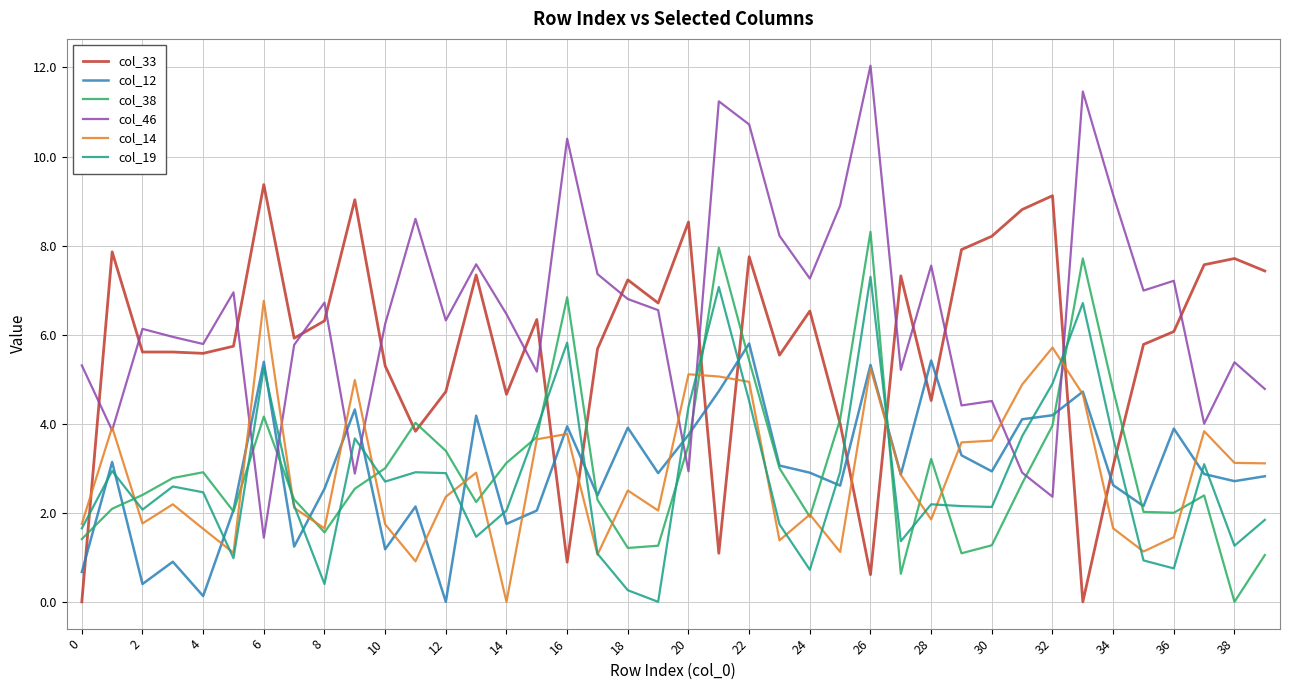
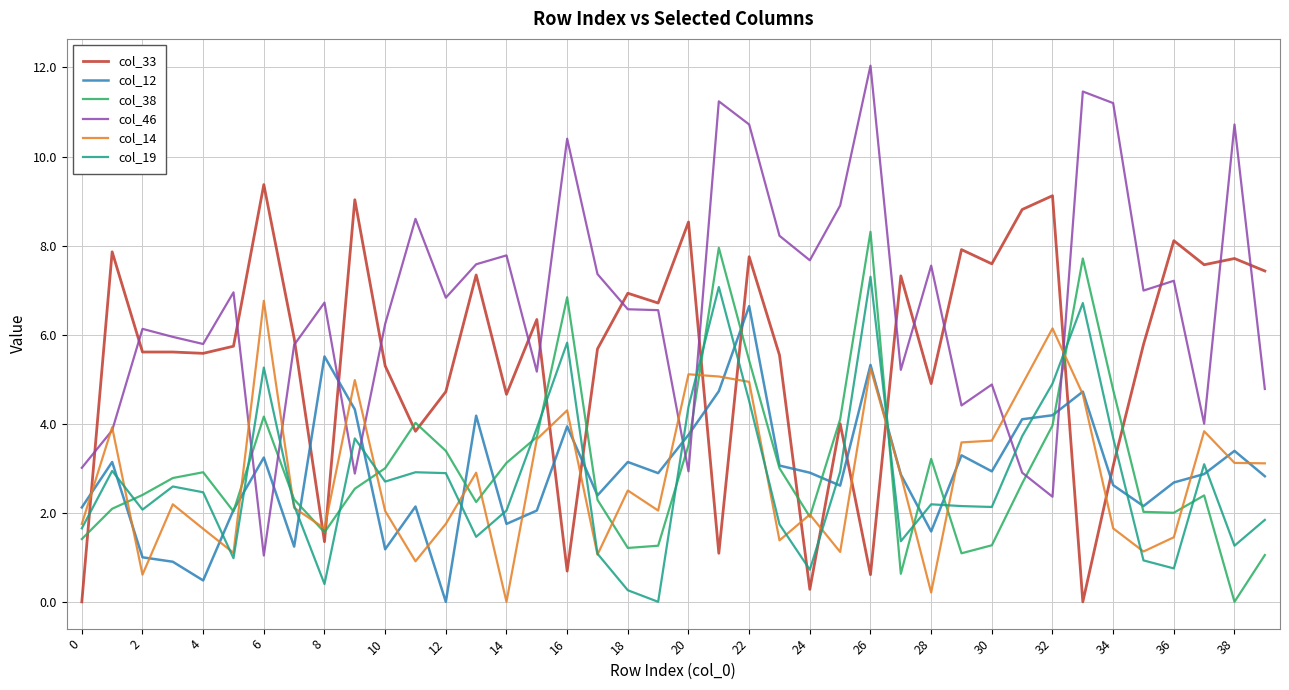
  {
    "col_33": {
      "0": 0.0,
      "2": 5.6,
      "4": 5.6,
      "6": 9.4,
-     "8": 6.3,
+     "8": 1.4,
      "10": 5.3,
      "12": 4.7,
      "14": 4.7,
-     "16": 0.9,
-     "18": 7.2,
+     "16": 0.7,
+     "18": 6.9,
      "20": 8.5,
      "22": 7.8,
-     "24": 6.5,
+     "24": 0.3,
      "26": 0.6,
-     "28": 4.5,
-     "30": 8.2,
+     "28": 4.9,
+     "30": 7.6,
      "32": 9.1,
      "34": 3.1,
-     "36": 6.1,
+     "36": 8.1,
      "38": 7.7
    },
    "col_12": {
-     "0": 0.7,
-     "2": 0.4,
-     "4": 0.1,
-     "6": 5.4,
-     "8": 2.5,
+     "0": 2.1,
+     "2": 1.0,
+     "4": 0.5,
+     "6": 3.2,
+     "8": 5.5,
      "10": 1.2,
      "12": 0.0,
      "14": 1.8,
      "16": 3.9,
-     "18": 3.9,
+     "18": 3.1,
      "20": 3.8,
-     "22": 5.8,
+     "22": 6.6,
      "24": 2.9,
      "26": 5.3,
-     "28": 5.4,
+     "28": 1.6,
      "30": 2.9,
      "32": 4.2,
      "34": 2.6,
-     "36": 3.9,
-     "38": 2.7
+     "36": 2.7,
+     "38": 3.4
    },
    "col_46": {
-     "0": 5.3,
+     "0": 3.0,
      "2": 6.1,
      "4": 5.8,
-     "6": 1.4,
+     "6": 1.0,
      "8": 6.7,
      "10": 6.2,
-     "12": 6.3,
-     "14": 6.5,
+     "12": 6.8,
+     "14": 7.8,
      "16": 10.4,
-     "18": 6.8,
+     "18": 6.6,
      "20": 2.9,
      "22": 10.7,
-     "24": 7.3,
+     "24": 7.7,
      "26": 12.0,
      "28": 7.6,
-     "30": 4.5,
+     "30": 4.9,
      "32": 2.4,
-     "34": 9.1,
+     "34": 11.2,
      "36": 7.2,
-     "38": 5.4
+     "38": 10.7
    },
    "col_14": {
      "0": 1.8,
-     "2": 1.8,
+     "2": 0.6,
      "4": 1.6,
      "6": 6.8,
      "8": 1.7,
-     "10": 1.7,
-     "12": 2.4,
+     "10": 2.0,
+     "12": 1.8,
      "14": 0.0,
-     "16": 3.8,
+     "16": 4.3,
      "18": 2.5,
      "20": 5.1,
      "22": 4.9,
      "26": 5.3,
-     "28": 1.9,
+     "28": 0.2,
      "30": 3.6,
-     "32": 5.7,
+     "32": 6.1,
      "34": 1.7,
      "36": 1.5,
      "38": 3.1
    }
  }
